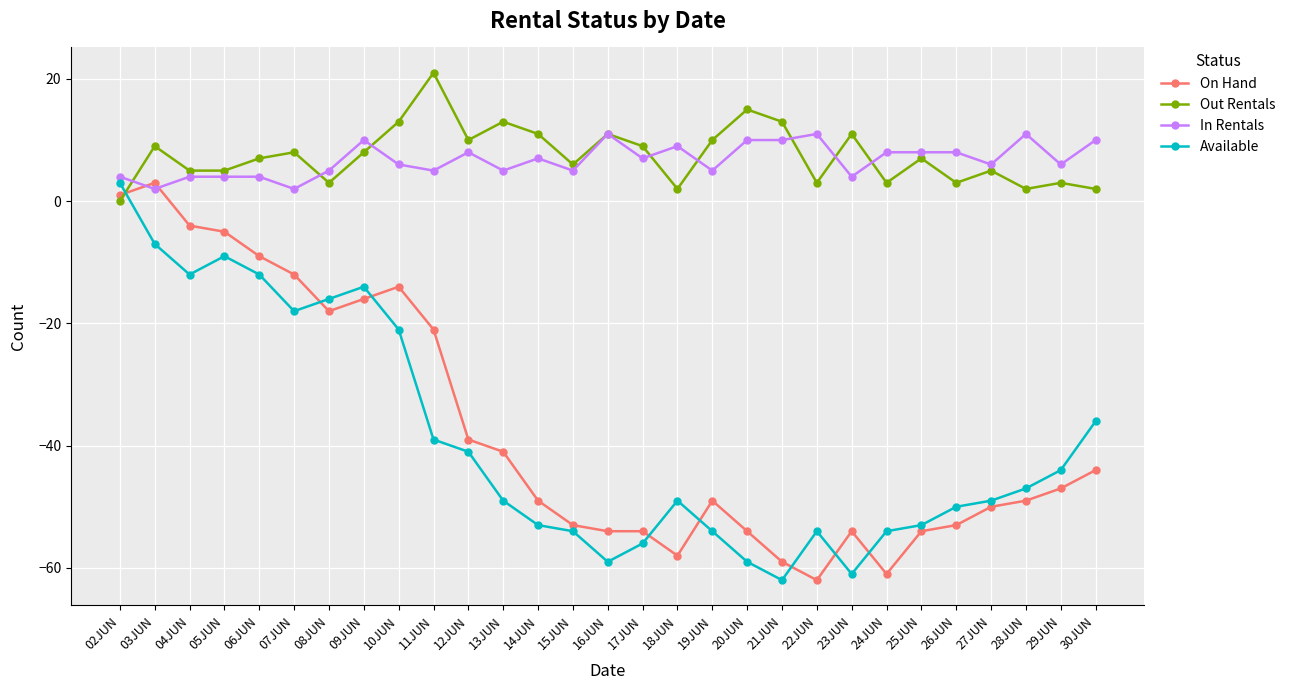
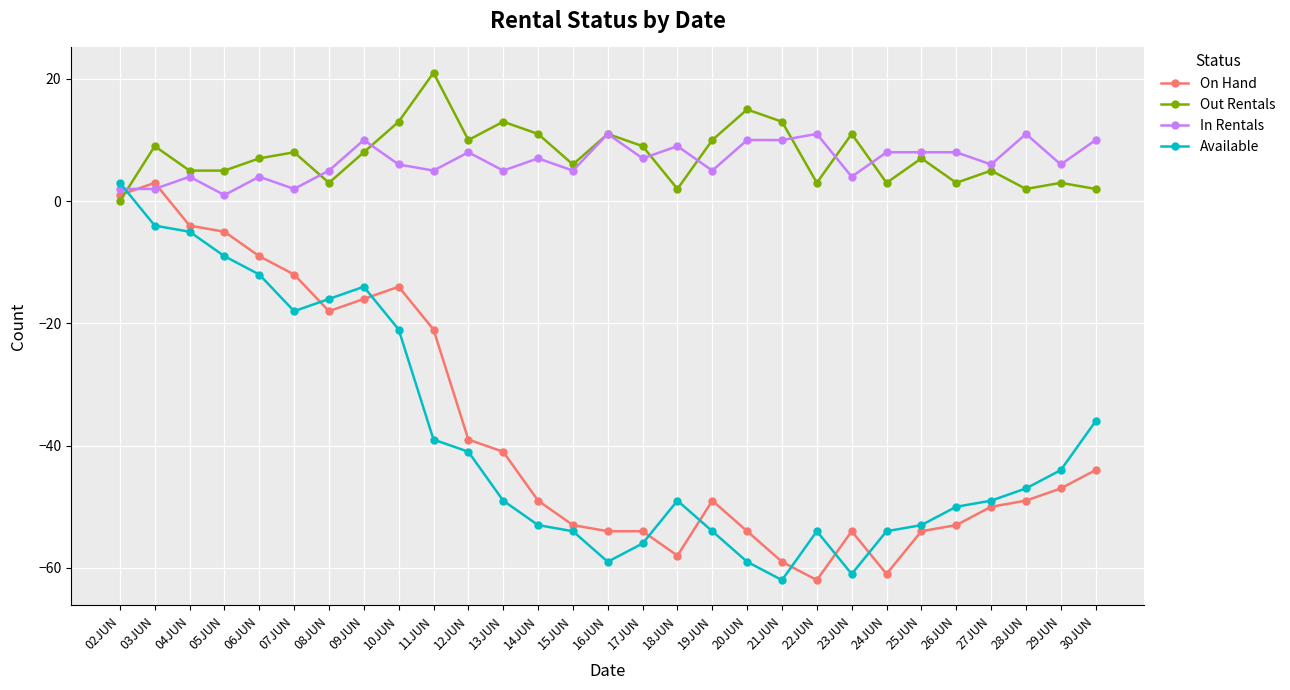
  {
    "On Hand": {
      "02JUN": 1,
      "03JUN": 3,
      "04JUN": -4,
      "05JUN": -5,
      "06JUN": -9,
      "07JUN": -12,
      "08JUN": -18,
      "09JUN": -16,
      "10JUN": -14,
      "11JUN": -21,
      "12JUN": -39,
      "13JUN": -41,
      "14JUN": -49,
      "15JUN": -53,
      "16JUN": -54,
      "17JUN": -54,
      "18JUN": -58,
      "19JUN": -49,
      "20JUN": -54,
      "21JUN": -59,
      "22JUN": -62,
      "23JUN": -54,
      "24JUN": -61,
      "25JUN": -54,
      "26JUN": -53,
      "27JUN": -50,
      "28JUN": -49,
      "29JUN": -47,
      "30JUN": -44
    },
    "Out Rentals": {
      "02JUN": 0,
      "03JUN": 9,
      "04JUN": 5,
      "05JUN": 5,
      "06JUN": 7,
      "07JUN": 8,
      "08JUN": 3,
      "09JUN": 8,
      "10JUN": 13,
      "11JUN": 21,
      "12JUN": 10,
      "13JUN": 13,
      "14JUN": 11,
      "15JUN": 6,
      "17JUN": 9,
      "18JUN": 2,
      "19JUN": 10,
      "20JUN": 15,
      "21JUN": 13,
      "22JUN": 3,
      "23JUN": 11,
      "24JUN": 3,
      "25JUN": 7,
      "26JUN": 3,
      "27JUN": 5,
      "28JUN": 2,
      "29JUN": 3,
      "30JUN": 2
    },
    "In Rentals": {
-     "02JUN": 4,
+     "02JUN": 2,
      "03JUN": 2,
      "04JUN": 4,
-     "05JUN": 4,
+     "05JUN": 1,
      "06JUN": 4,
      "07JUN": 2,
      "08JUN": 5,
      "09JUN": 10,
      "10JUN": 6,
      "11JUN": 5,
      "12JUN": 8,
      "13JUN": 5,
      "14JUN": 7,
      "15JUN": 5,
      "17JUN": 7,
      "18JUN": 9,
      "19JUN": 5,
      "20JUN": 10,
      "21JUN": 10,
      "22JUN": 11,
      "23JUN": 4,
      "24JUN": 8,
      "25JUN": 8,
      "26JUN": 8,
      "27JUN": 6,
      "28JUN": 11,
      "29JUN": 6,
      "30JUN": 10
    },
    "Available": {
      "02JUN": 3,
-     "03JUN": -7,
-     "04JUN": -12,
+     "03JUN": -4,
+     "04JUN": -5,
      "05JUN": -9,
      "06JUN": -12,
      "07JUN": -18,
      "08JUN": -16,
      "09JUN": -14,
      "10JUN": -21,
      "11JUN": -39,
      "12JUN": -41,
      "13JUN": -49,
      "14JUN": -53,
      "15JUN": -54,
      "16JUN": -59,
      "17JUN": -56,
      "18JUN": -49,
      "19JUN": -54,
      "20JUN": -59,
      "21JUN": -62,
      "22JUN": -54,
      "23JUN": -61,
      "24JUN": -54,
      "25JUN": -53,
      "26JUN": -50,
      "27JUN": -49,
      "28JUN": -47,
      "29JUN": -44,
      "30JUN": -36
    }
  }
